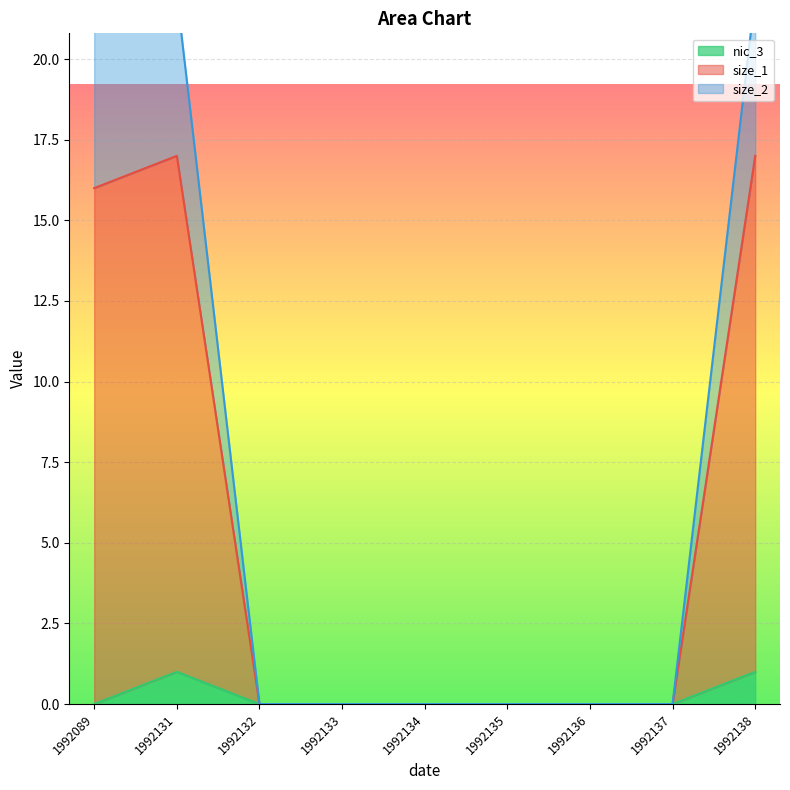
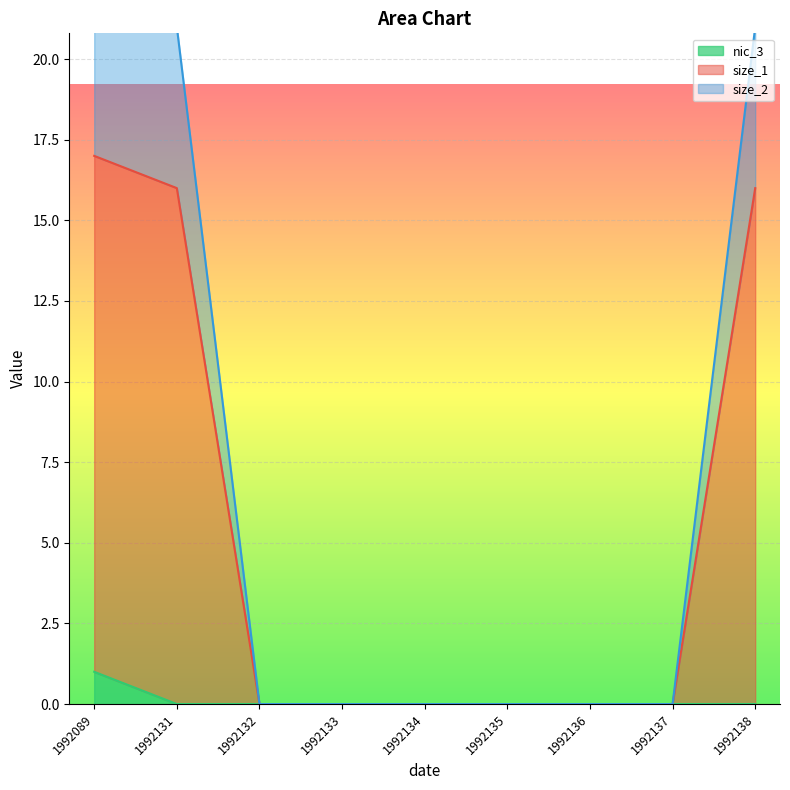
  {
    "nic_3": {
-     "1992089": 0,
-     "1992131": 1,
-     "1992138": 1
+     "1992089": 1,
+     "1992131": 0,
+     "1992138": 0
    },
    "size_1": {
      "1992089": 16,
      "1992131": 16,
      "1992138": 16
    }
  }
